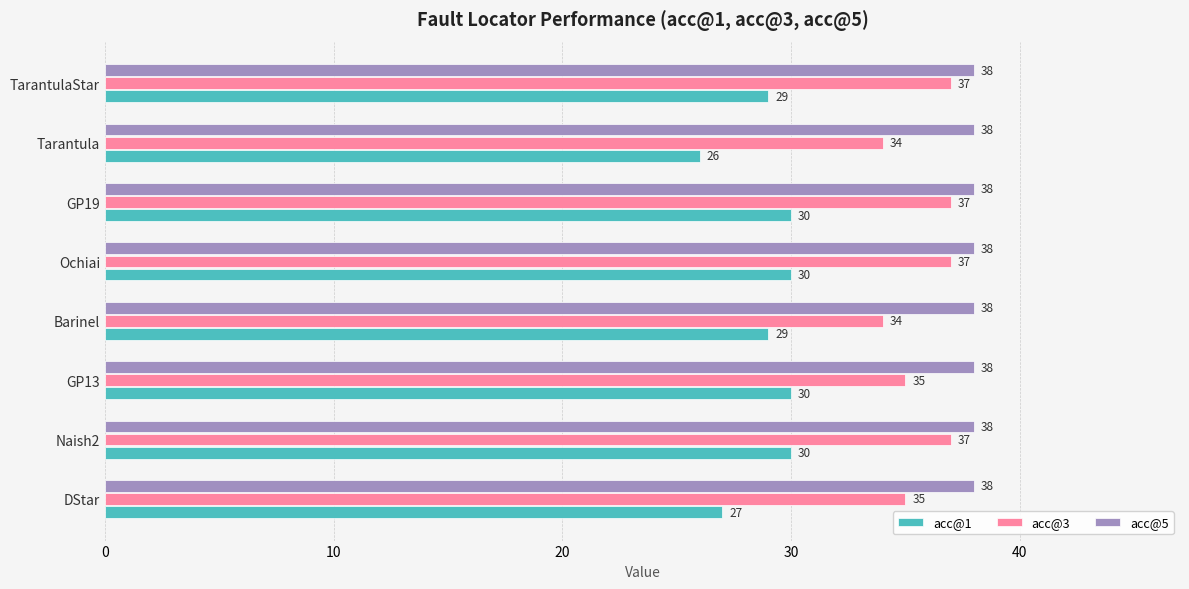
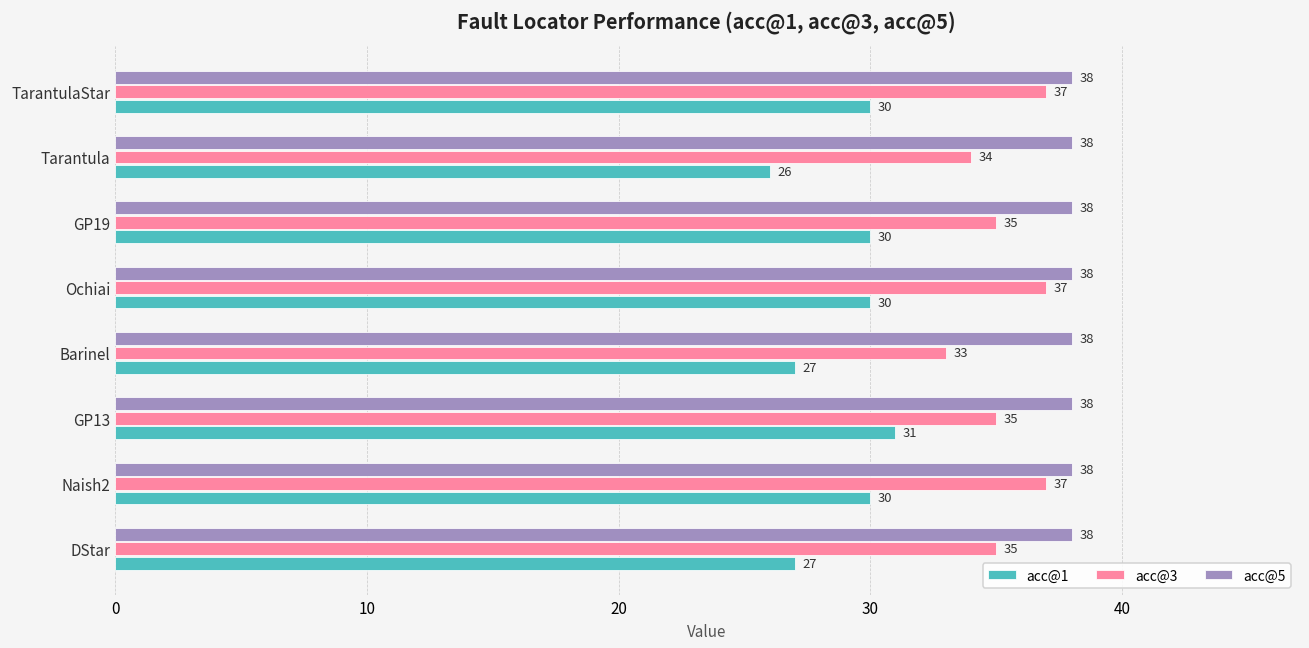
  {
    "acc@1": {
-     "TarantulaStar": 29,
+     "TarantulaStar": 30,
      "Tarantula": 26,
      "GP19": 30,
      "Ochiai": 30,
-     "Barinel": 29,
-     "GP13": 30,
+     "Barinel": 27,
+     "GP13": 31,
      "Naish2": 30,
      "DStar": 27
    },
    "acc@3": {
      "TarantulaStar": 37,
      "Tarantula": 34,
-     "GP19": 37,
+     "GP19": 35,
      "Ochiai": 37,
-     "Barinel": 34,
+     "Barinel": 33,
      "GP13": 35,
      "Naish2": 37,
      "DStar": 35
    },
    "acc@5": {
      "TarantulaStar": 38,
      "Tarantula": 38,
      "GP19": 38,
      "Ochiai": 38,
      "Barinel": 38,
      "GP13": 38,
      "Naish2": 38,
      "DStar": 38
    }
  }
